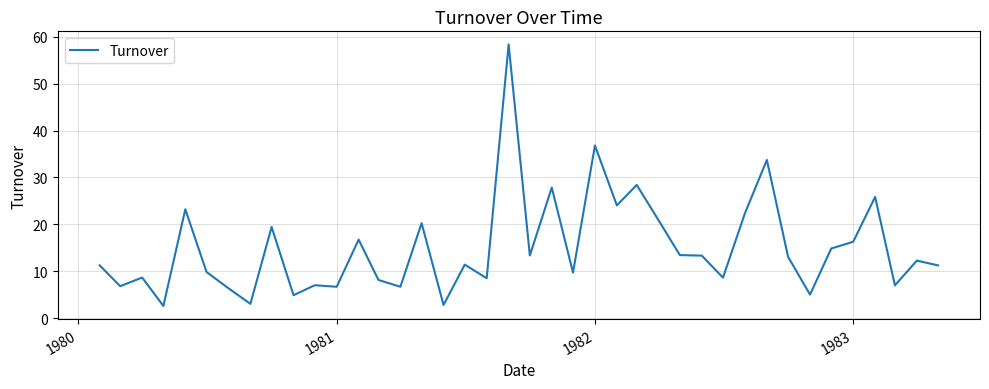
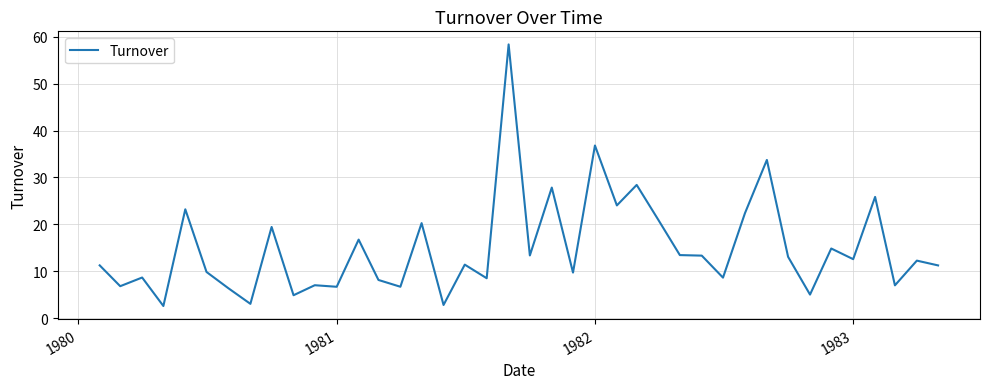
  {
    "1981": 7,
    "1982": 37,
-   "1983": 16
+   "1983": 13
  }
